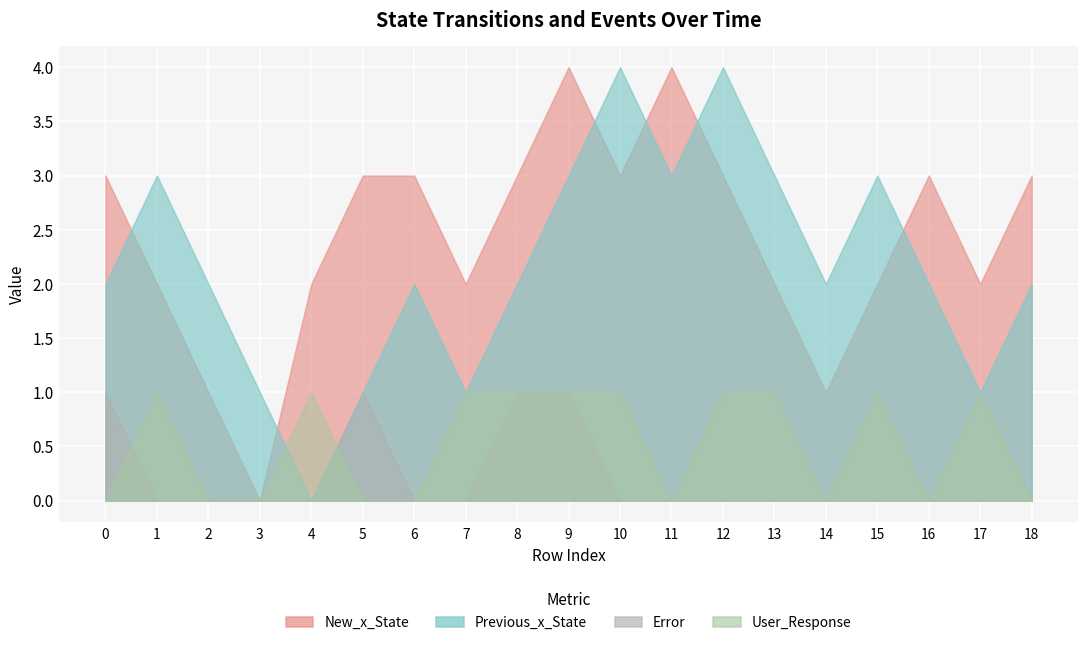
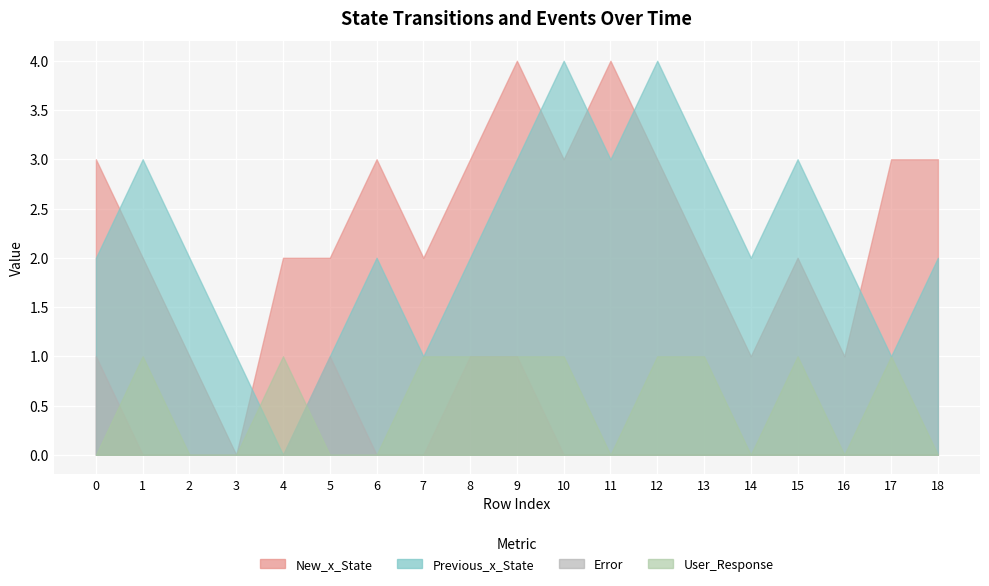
  {
    "New_x_State": {
      "0": 3,
      "1": 2,
      "2": 1,
      "4": 2,
-     "5": 3,
+     "5": 2,
      "6": 3,
      "7": 2,
      "8": 3,
      "9": 4,
      "10": 3,
      "11": 4,
      "12": 3,
      "13": 2,
      "14": 1,
      "15": 2,
-     "16": 3,
-     "17": 2,
+     "16": 1,
+     "17": 3,
      "18": 3
    }
  }
